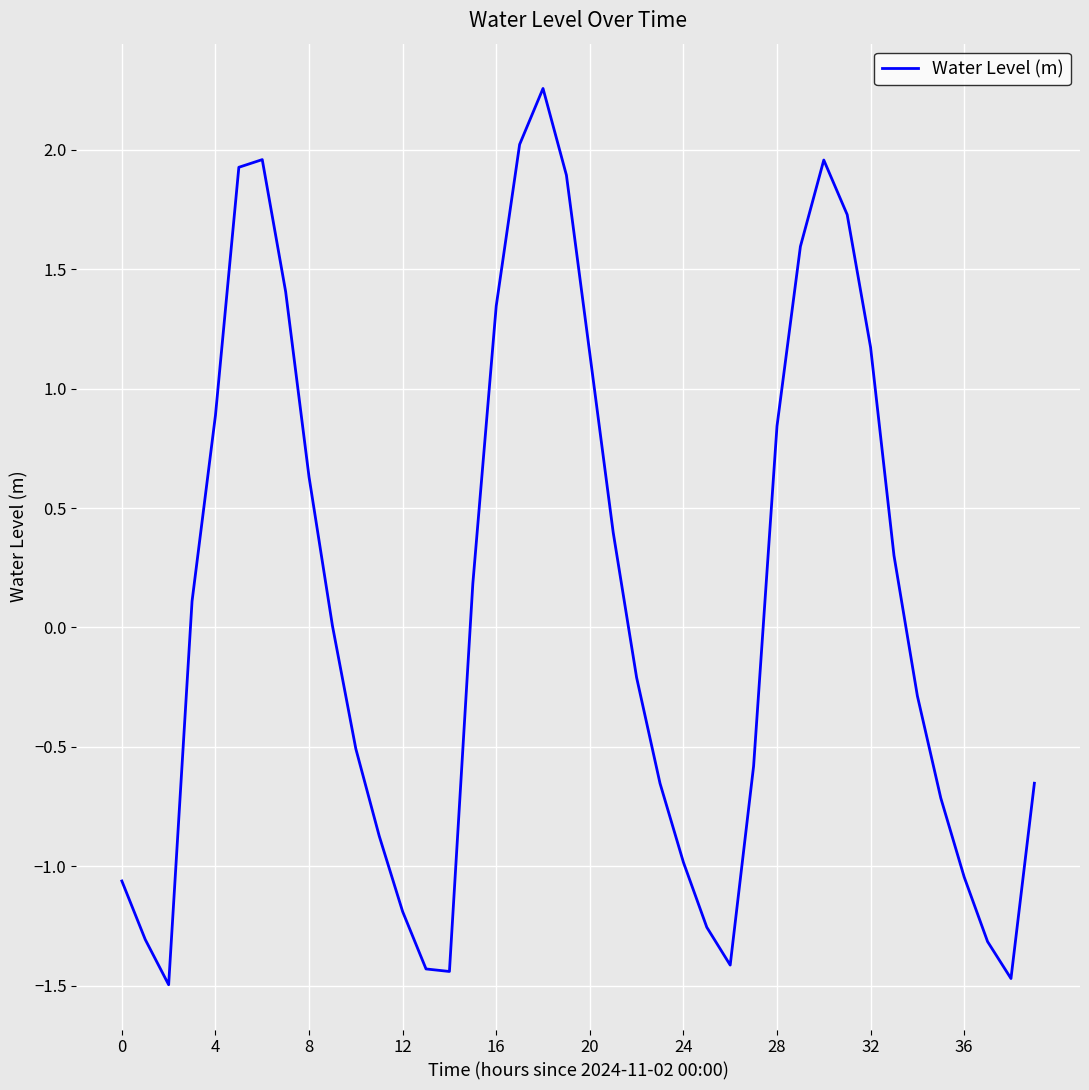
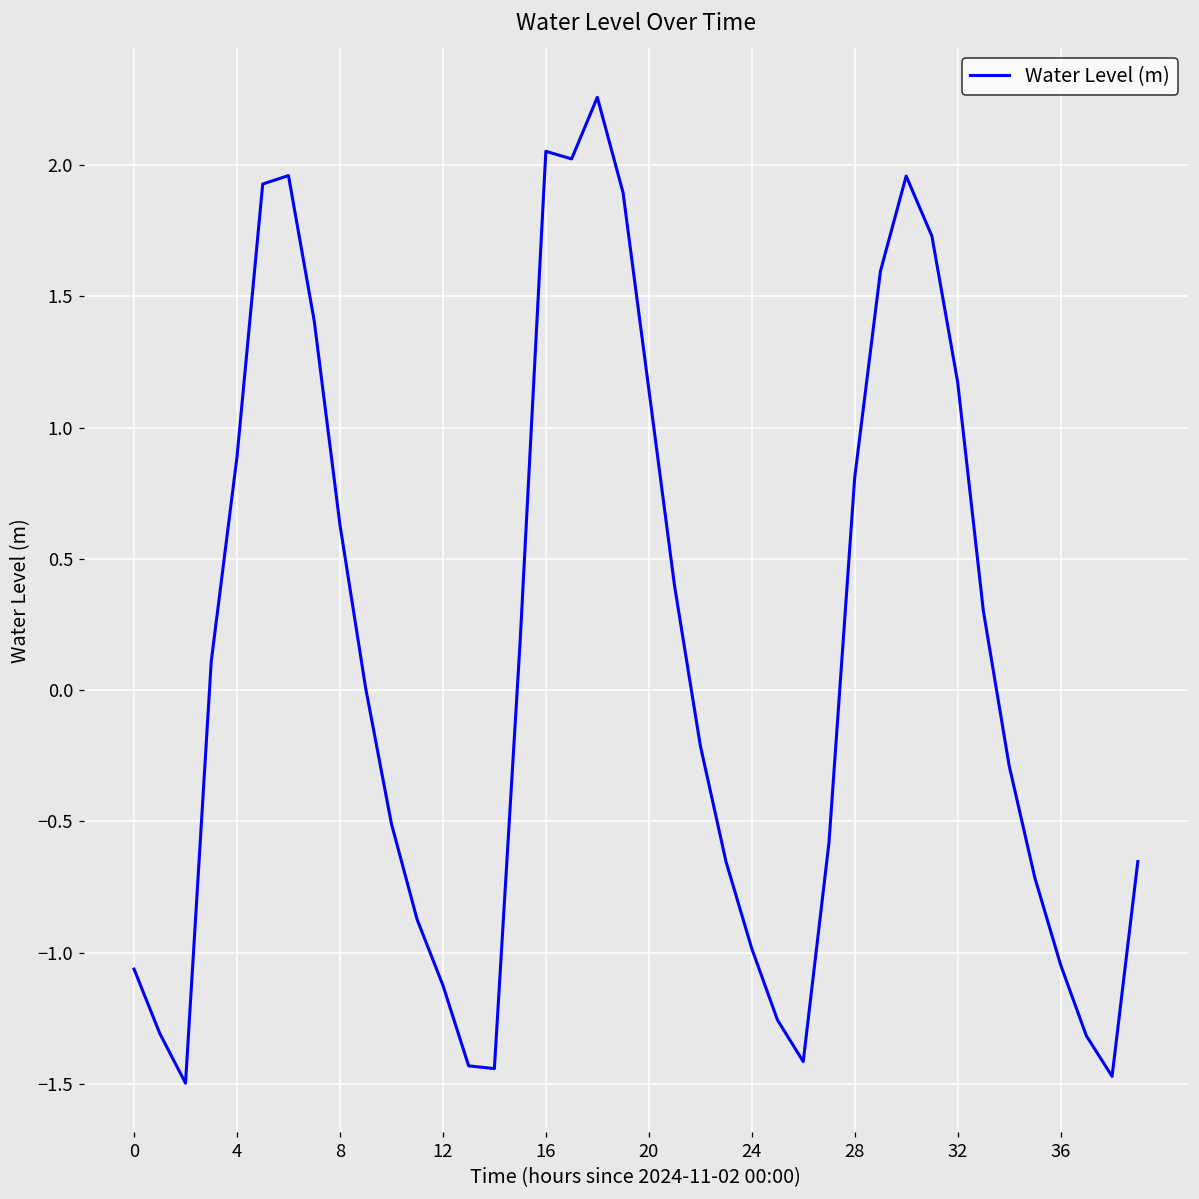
  {
    "0": -1.06,
    "4": 0.89,
    "8": 0.63,
-   "12": -1.19,
-   "16": 1.35,
+   "12": -1.12,
+   "16": 2.05,
    "20": 1.15,
    "24": -0.98,
-   "28": 0.84,
+   "28": 0.81,
    "32": 1.17,
    "36": -1.05
  }
